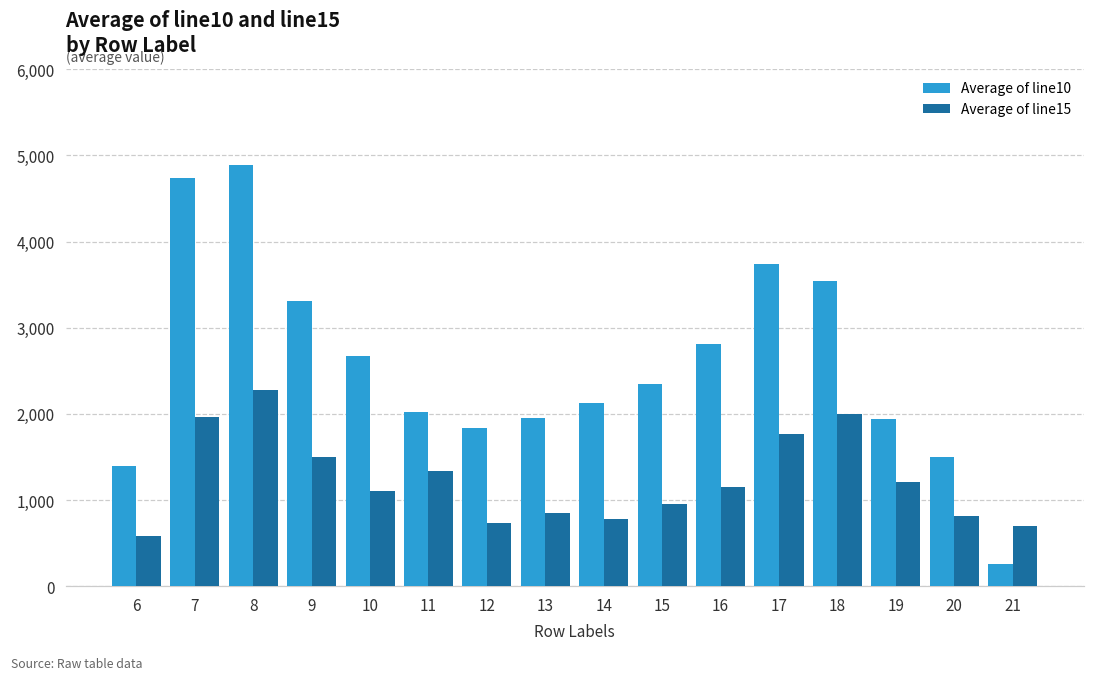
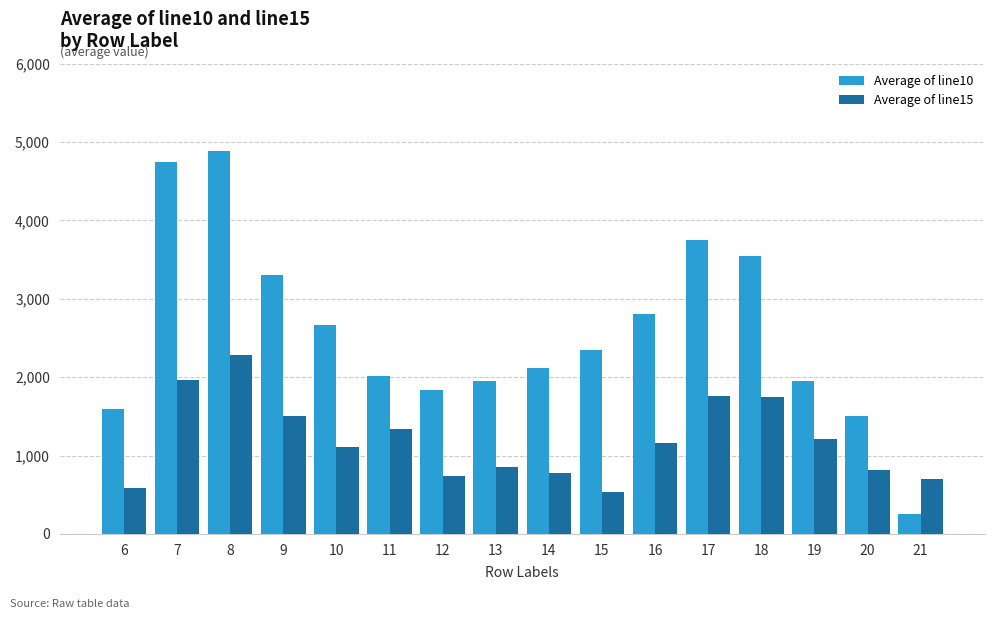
  {
    "Average of line10": {
-     "6": "1,400",
+     "6": "1,600",
      "7": "4,700",
      "8": "4,900",
      "9": "3,300",
      "10": "2,700",
      "11": "2,000",
      "12": "1,800",
      "13": "2,000",
      "14": "2,100",
      "15": "2,300",
      "16": "2,800",
      "17": "3,700",
      "18": "3,500",
      "19": "1,900",
      "20": "1,500",
      "21": "300"
    },
    "Average of line15": {
      "6": "600",
      "7": "2,000",
      "8": "2,300",
      "9": "1,500",
      "10": "1,100",
      "11": "1,300",
      "12": "700",
      "13": "900",
      "14": "800",
-     "15": "1,000",
+     "15": "500",
      "16": "1,200",
      "17": "1,800",
-     "18": "2,000",
+     "18": "1,700",
      "19": "1,200",
      "20": "800",
      "21": "700"
    }
  }
